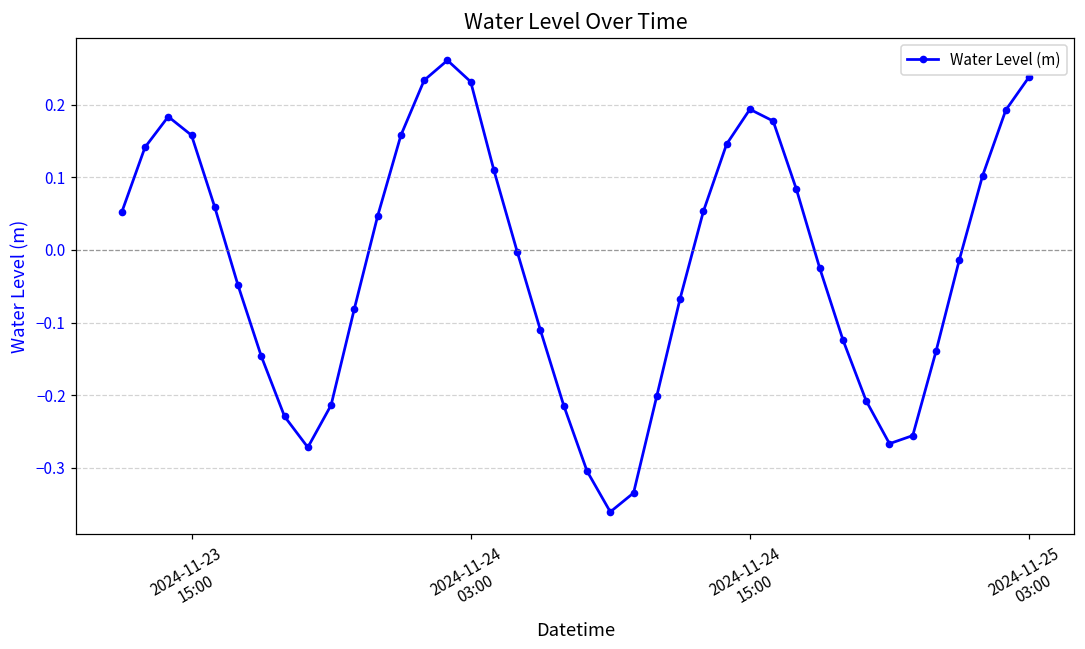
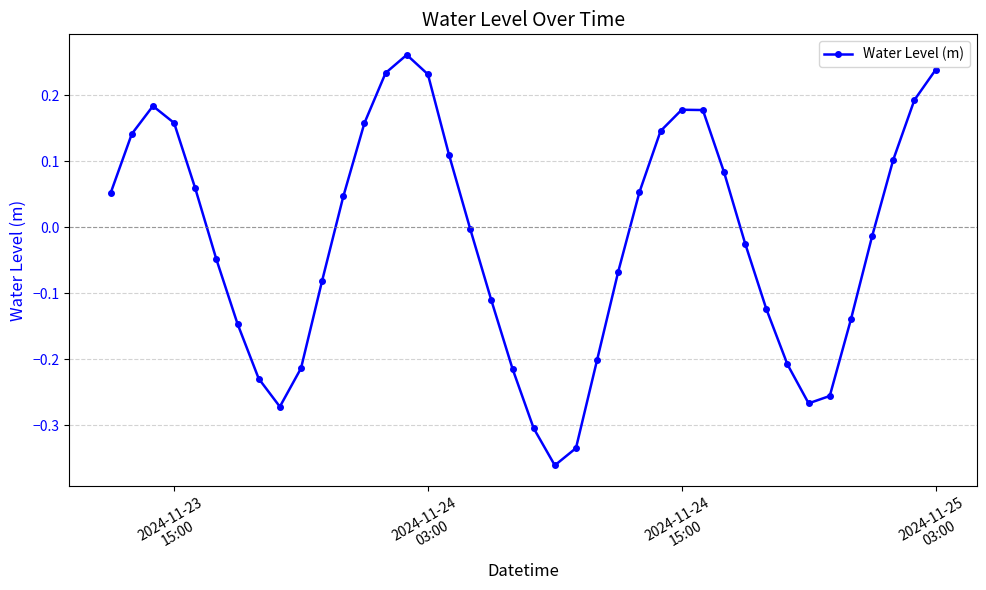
  {
    "2024-11-23 15:00": 0.16,
    "2024-11-24 03:00": 0.23,
-   "2024-11-24 15:00": 0.19,
+   "2024-11-24 15:00": 0.18,
    "2024-11-25 03:00": 0.24
  }
